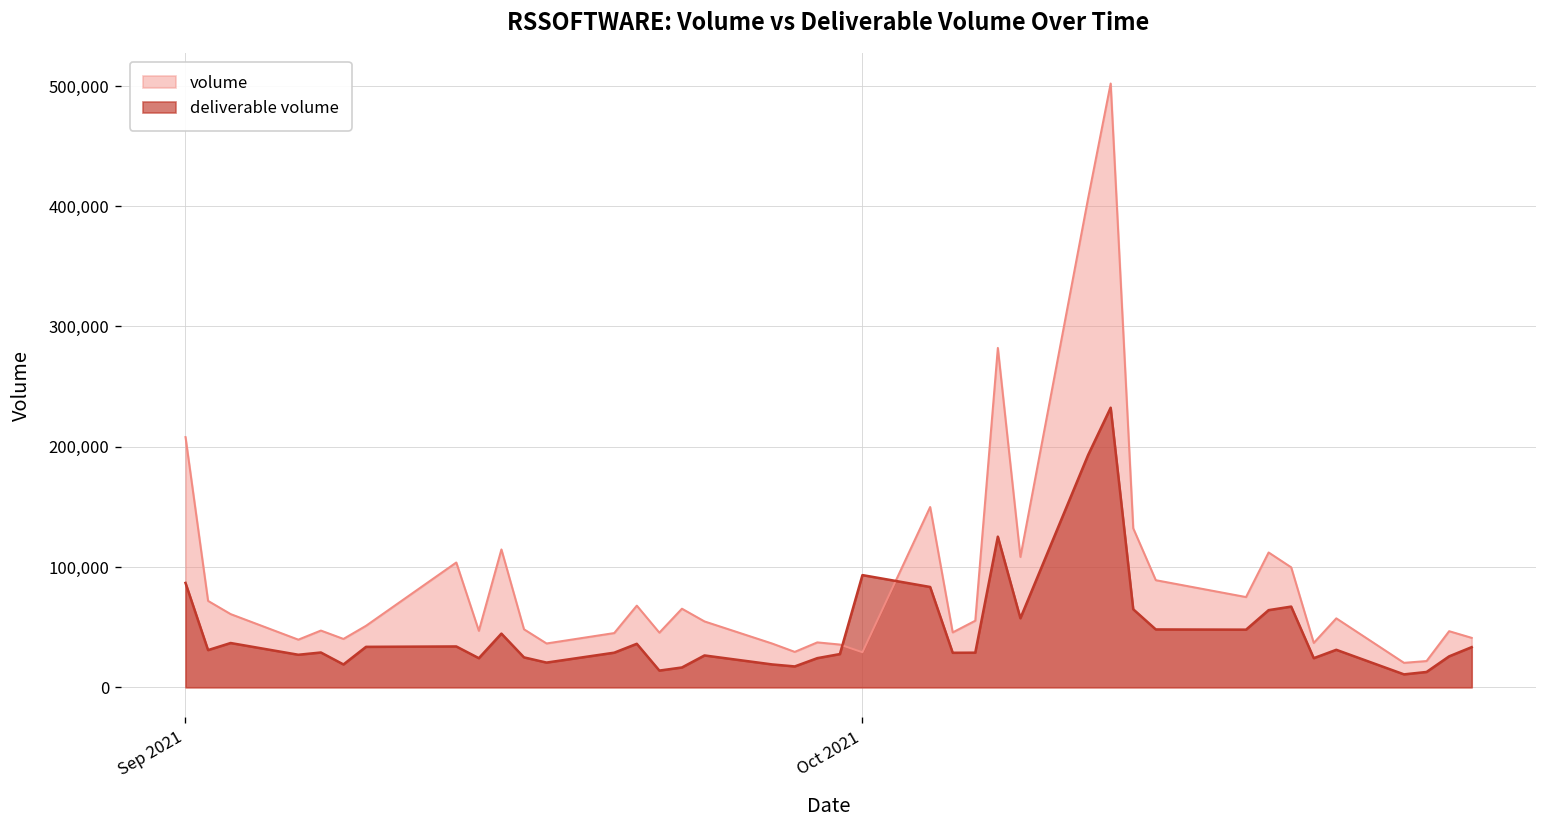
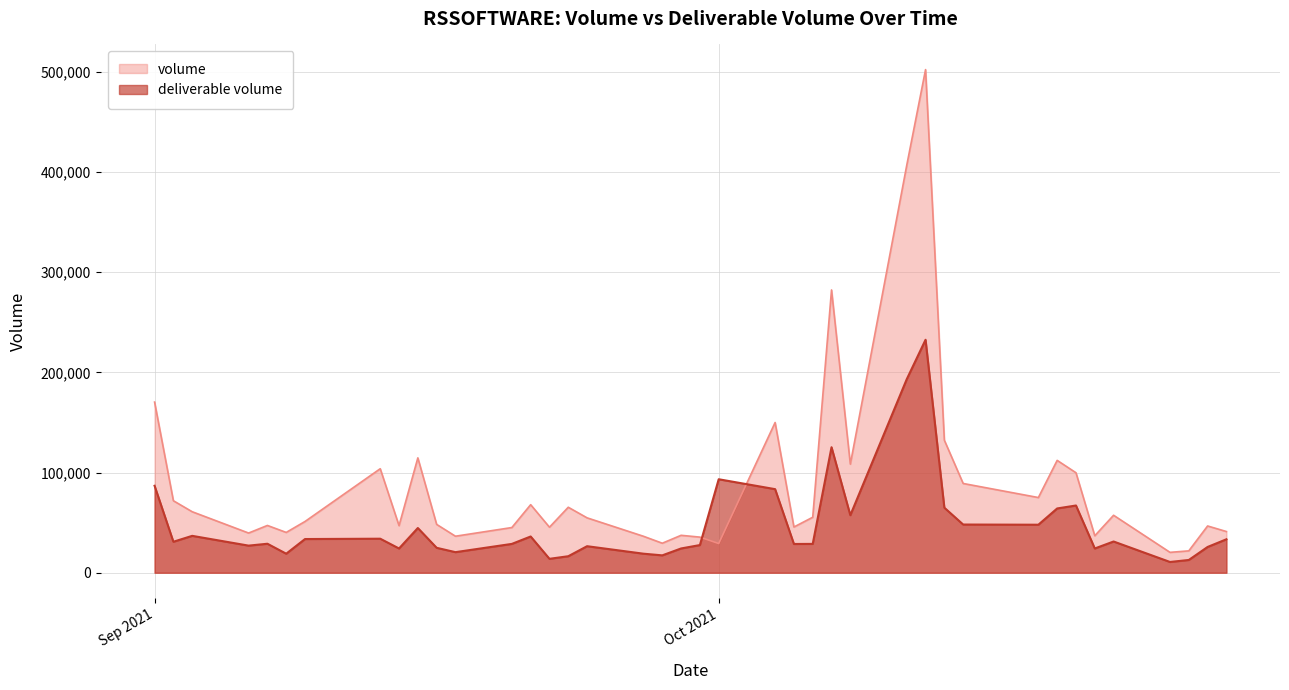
  {
    "volume": {
-     "Sep 2021": "208,000",
+     "Sep 2021": "170,000",
      "Oct 2021": "29,000"
    },
    "deliverable volume": {
      "Sep 2021": "87,000",
      "Oct 2021": "93,000"
    }
  }
